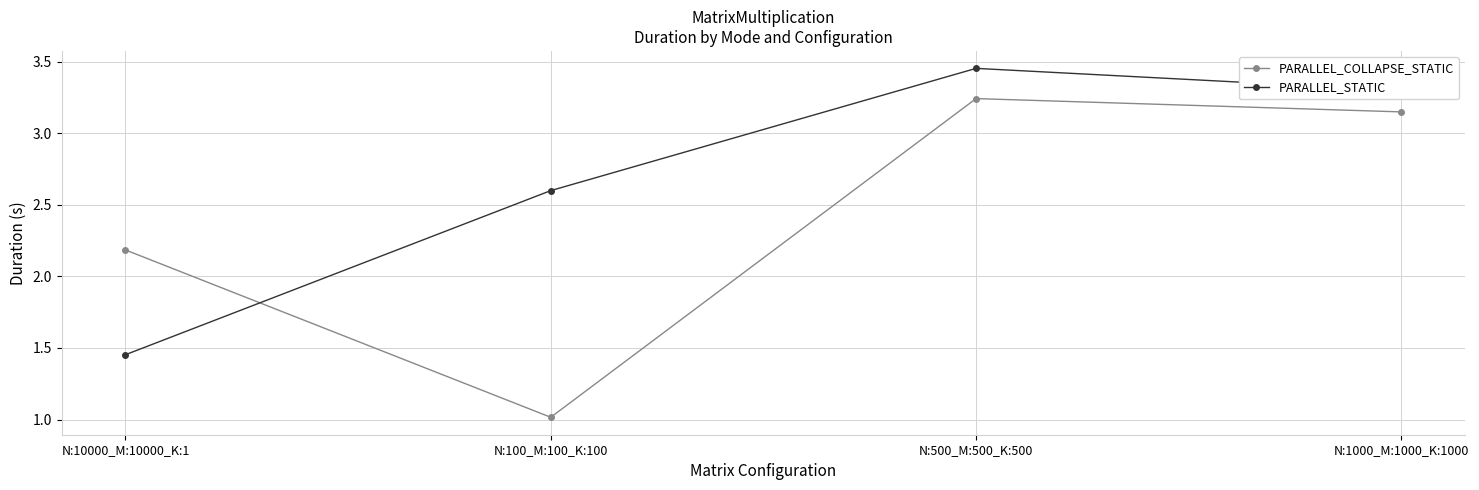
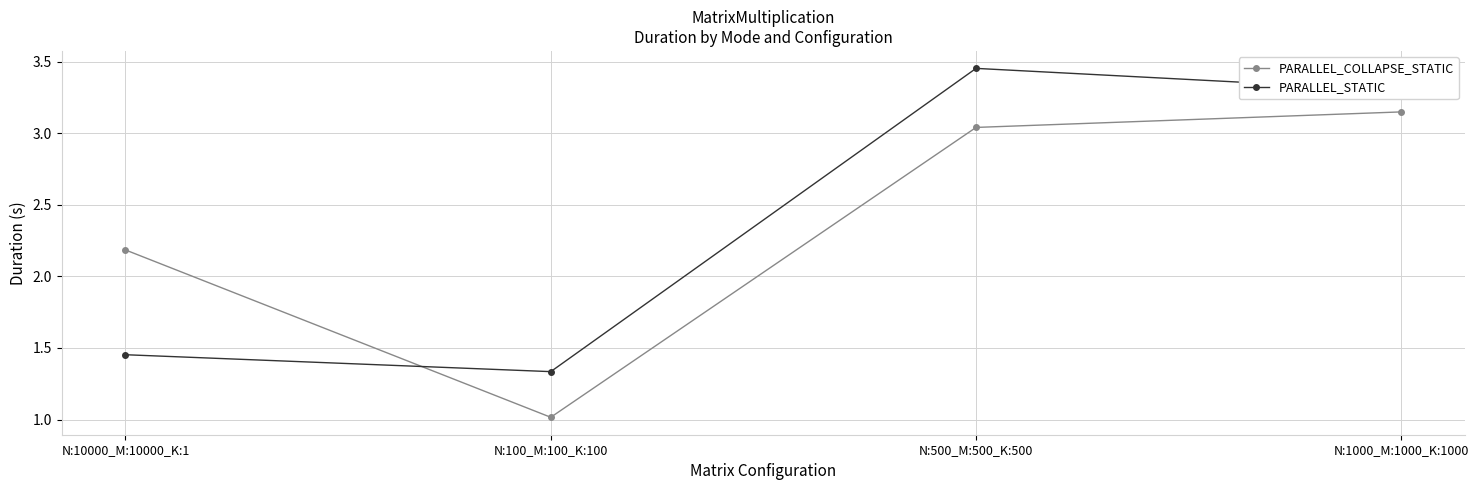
  {
    "PARALLEL_COLLAPSE_STATIC": {
      "N:10000_M:10000_K:1": 2.18,
      "N:100_M:100_K:100": 1.02,
-     "N:500_M:500_K:500": 3.24,
+     "N:500_M:500_K:500": 3.04,
      "N:1000_M:1000_K:1000": 3.15
    },
    "PARALLEL_STATIC": {
      "N:10000_M:10000_K:1": 1.45,
-     "N:100_M:100_K:100": 2.60,
+     "N:100_M:100_K:100": 1.33,
      "N:500_M:500_K:500": 3.45
    }
  }
